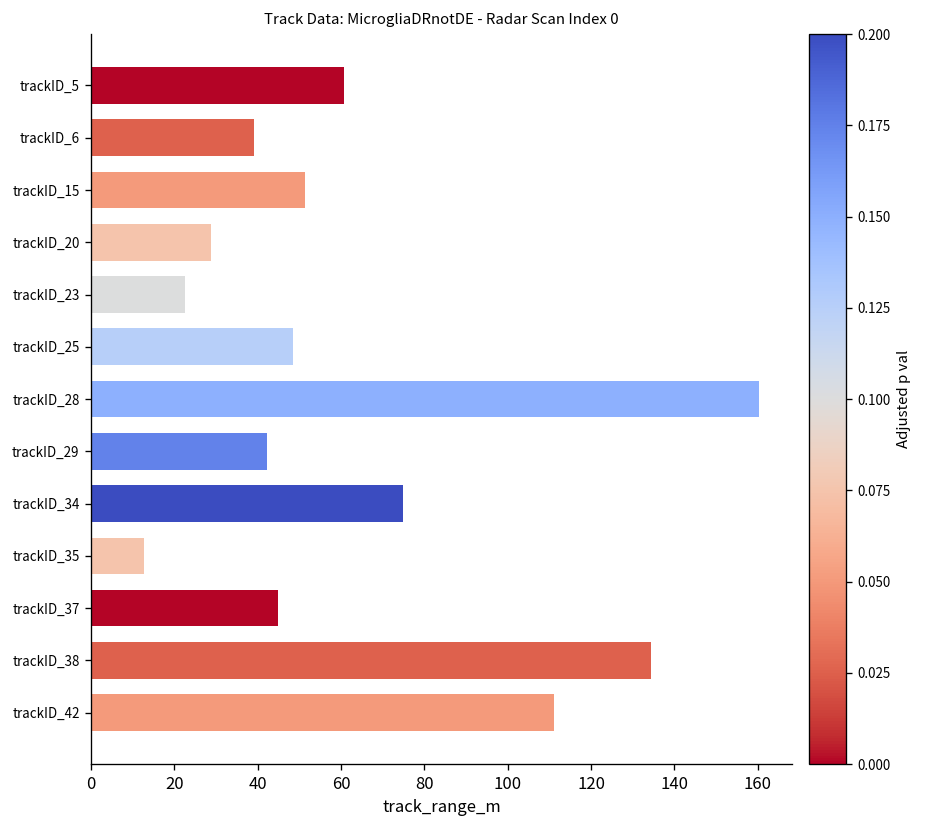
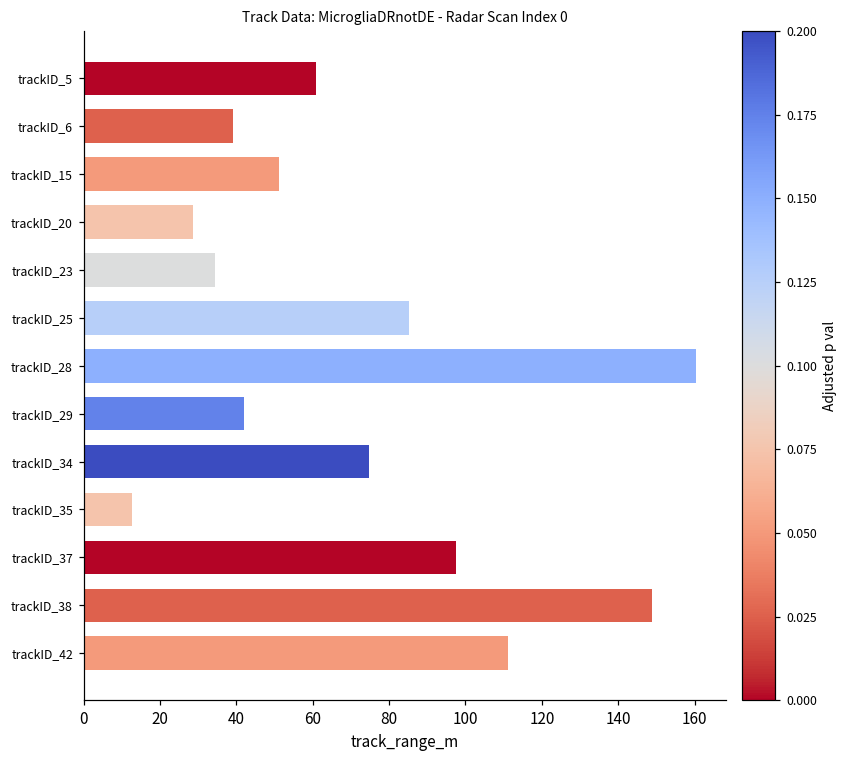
  {
    "trackID_5": 61,
    "trackID_6": 39,
    "trackID_15": 51,
    "trackID_20": 29,
-   "trackID_23": 23,
-   "trackID_25": 49,
+   "trackID_23": 35,
+   "trackID_25": 85,
    "trackID_28": 160,
    "trackID_29": 42,
    "trackID_34": 75,
    "trackID_35": 13,
-   "trackID_37": 45,
-   "trackID_38": 134,
+   "trackID_37": 98,
+   "trackID_38": 149,
    "trackID_42": 111
  }
